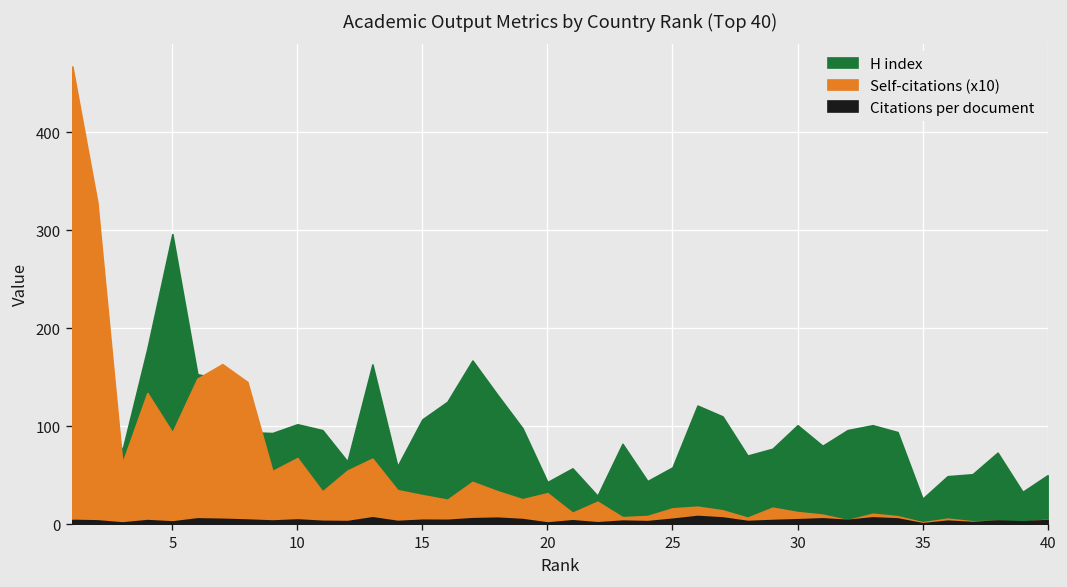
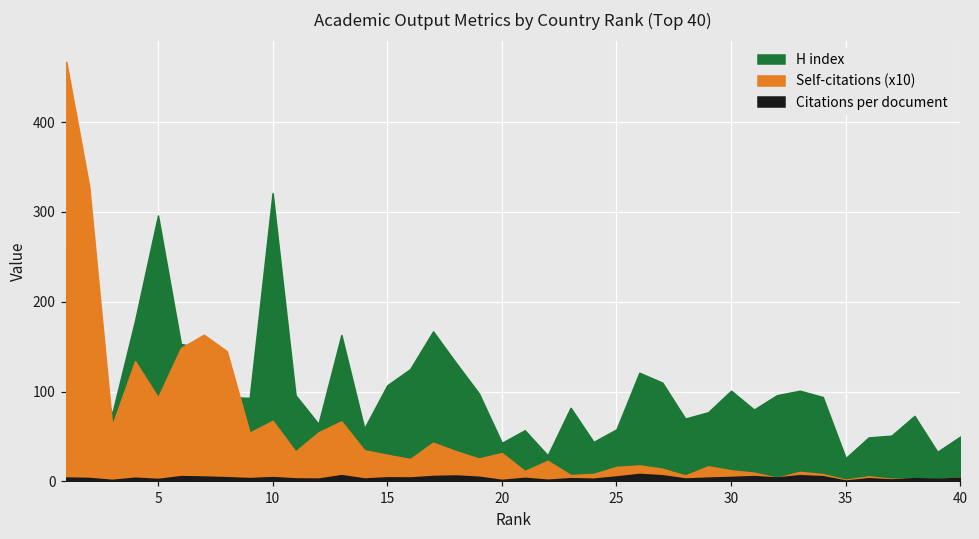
  {
    "H index": {
      "5": 300,
-     "10": 100,
+     "10": 320,
      "15": 110,
      "20": 40,
      "25": 60,
      "30": 100,
      "35": 30,
      "40": 50
    },
    "Self-citations (x10)": {
      "5": 90,
      "10": 70,
      "15": 30,
      "20": 30,
      "25": 20,
      "30": 10
    },
    "Citations per document": {
      "10": 0,
      "15": 0,
      "25": 10,
      "30": 10
    }
  }
